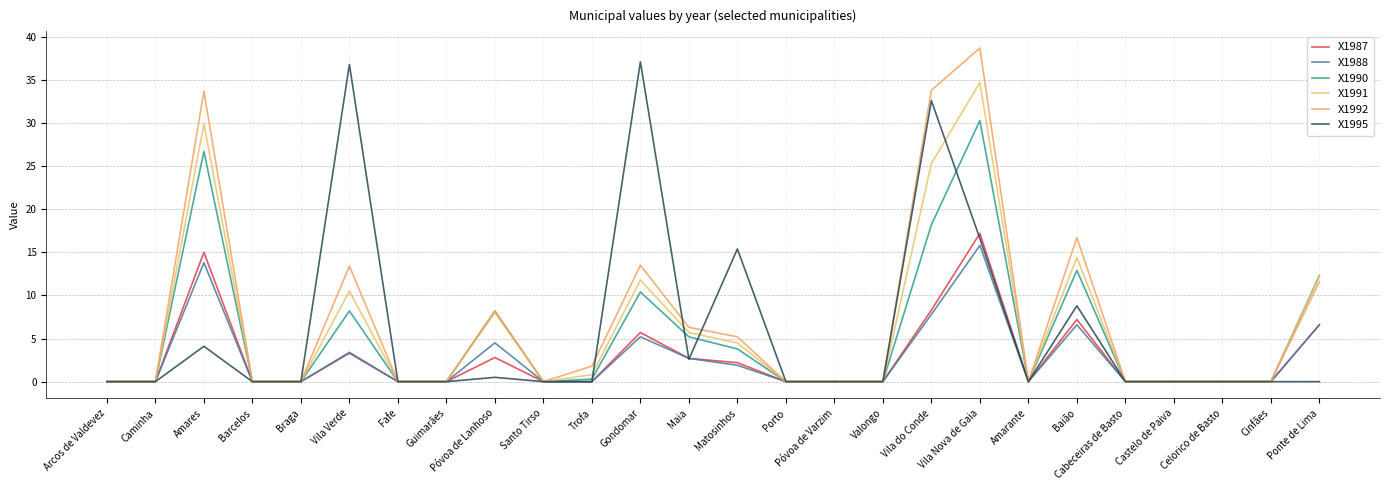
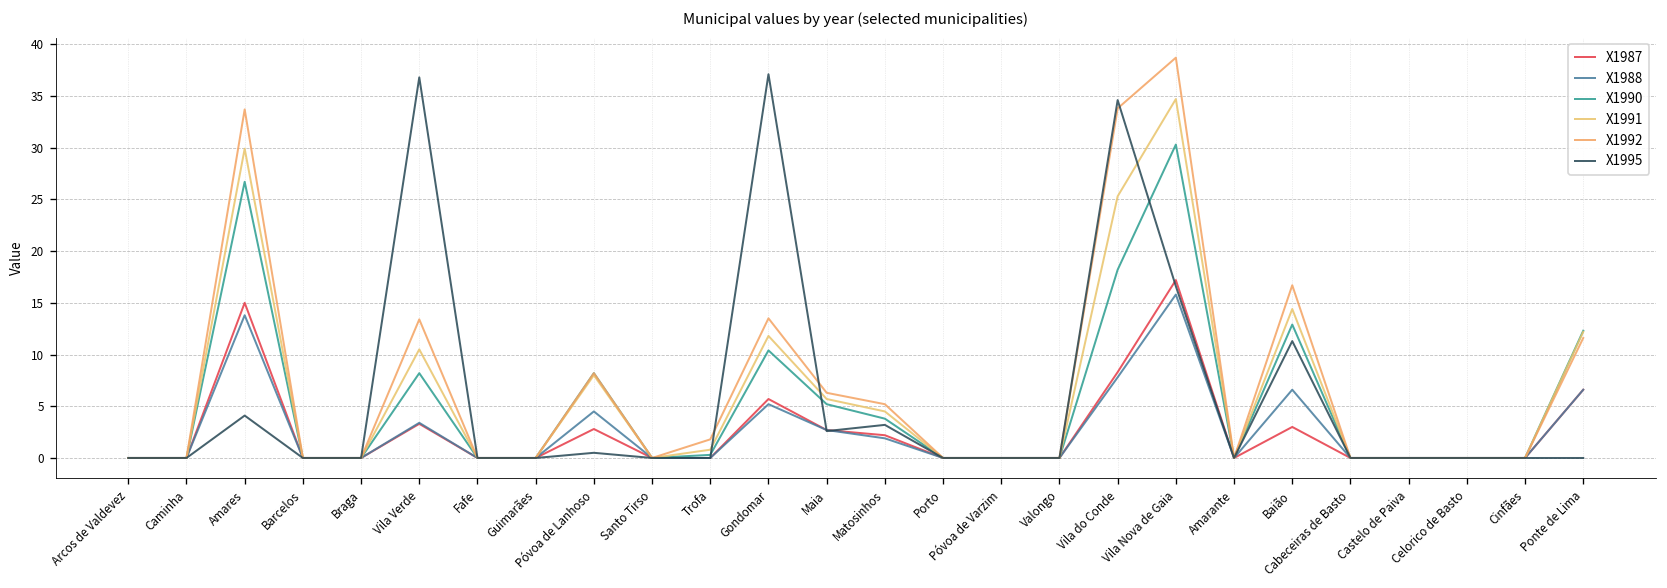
  {
    "X1987": {
      "Amares": 15,
      "Póvoa de Lanhoso": 3,
      "Gondomar": 6,
      "Matosinhos": 2,
      "Vila do Conde": 8,
      "Vila Nova de Gaia": 17,
-     "Baião": 7
+     "Baião": 3
    },
    "X1995": {
      "Amares": 4,
      "Vila Verde": 37,
      "Póvoa de Lanhoso": 1,
      "Gondomar": 37,
-     "Matosinhos": 15,
-     "Vila do Conde": 33,
+     "Matosinhos": 3,
+     "Vila do Conde": 35,
      "Vila Nova de Gaia": 17,
-     "Baião": 9,
+     "Baião": 11,
      "Ponte de Lima": 0
    }
  }
